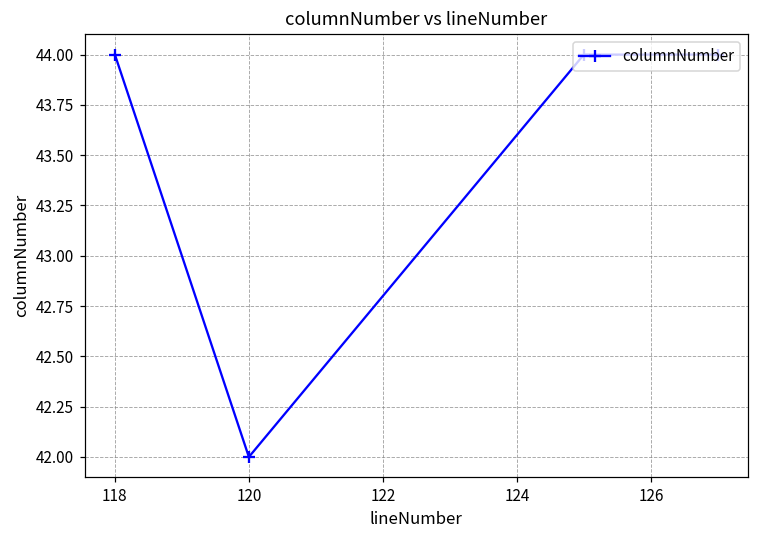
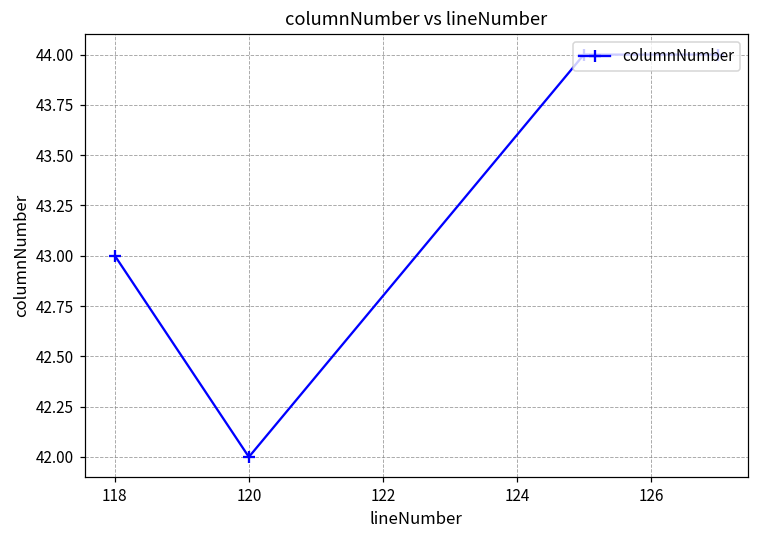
  {
-   "118": 44,
+   "118": 43,
    "120": 42
  }
